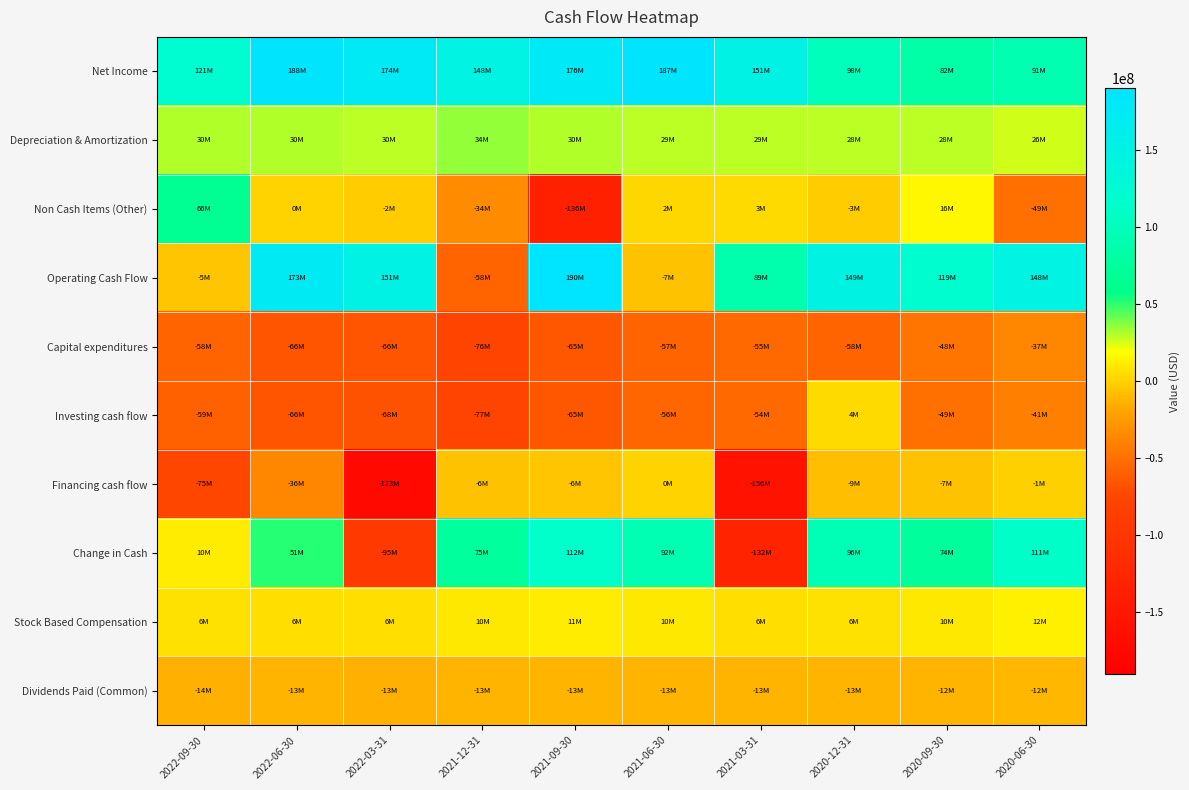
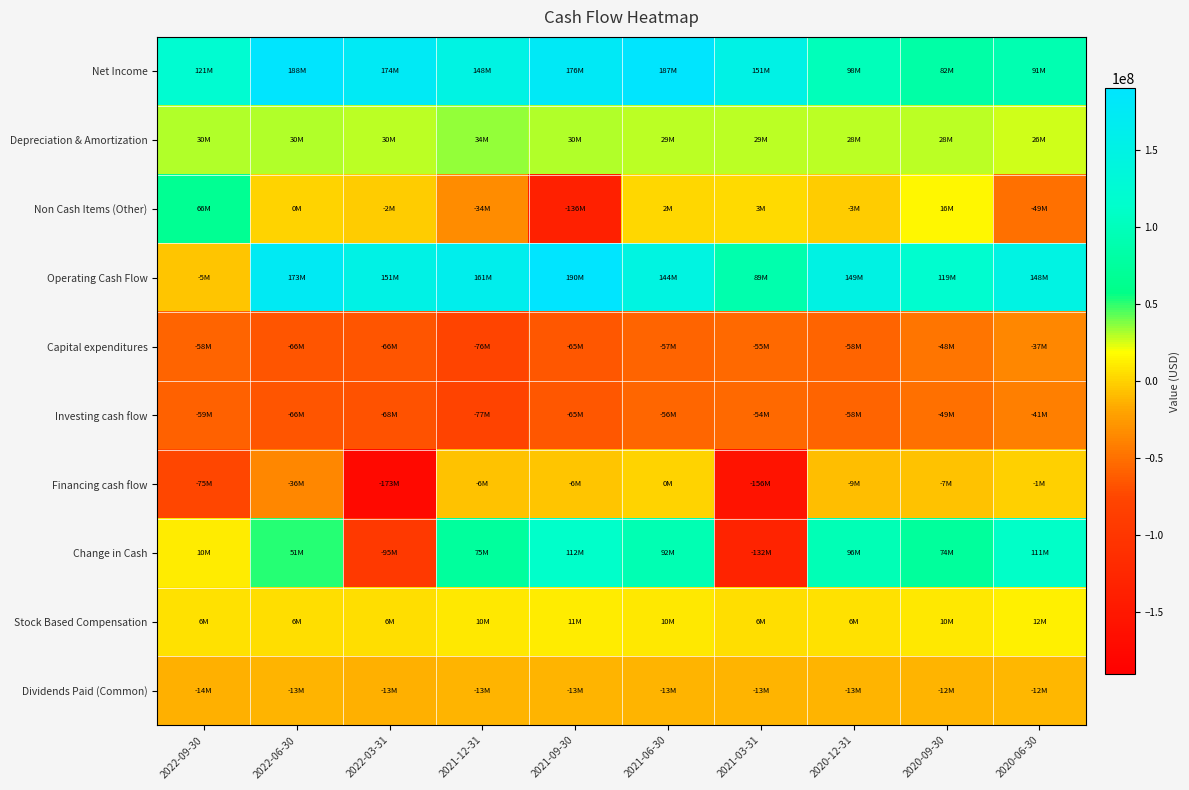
  {
    "Net Income": {
      "2022-09-30": "121M",
      "2022-06-30": "188M",
      "2022-03-31": "174M",
      "2021-12-31": "148M",
      "2021-09-30": "176M",
      "2021-06-30": "187M",
      "2021-03-31": "151M",
      "2020-12-31": "98M",
      "2020-09-30": "82M",
      "2020-06-30": "91M"
    },
    "Depreciation & Amortization": {
      "2022-09-30": "30M",
      "2022-06-30": "30M",
      "2022-03-31": "30M",
      "2021-12-31": "34M",
      "2021-09-30": "30M",
      "2021-06-30": "29M",
      "2021-03-31": "29M",
      "2020-12-31": "28M",
      "2020-09-30": "28M",
      "2020-06-30": "26M"
    },
    "Non Cash Items (Other)": {
      "2022-09-30": "66M",
      "2022-06-30": "0M",
      "2022-03-31": "-2M",
      "2021-12-31": "-34M",
      "2021-09-30": "-136M",
      "2021-06-30": "2M",
      "2021-03-31": "3M",
      "2020-12-31": "-3M",
      "2020-09-30": "16M",
      "2020-06-30": "-49M"
    },
    "Operating Cash Flow": {
      "2022-09-30": "-5M",
      "2022-06-30": "173M",
      "2022-03-31": "151M",
-     "2021-12-31": "-58M",
+     "2021-12-31": "161M",
      "2021-09-30": "190M",
-     "2021-06-30": "-7M",
+     "2021-06-30": "144M",
      "2021-03-31": "89M",
      "2020-12-31": "149M",
      "2020-09-30": "119M",
      "2020-06-30": "148M"
    },
    "Capital expenditures": {
      "2022-09-30": "-58M",
      "2022-06-30": "-66M",
      "2022-03-31": "-66M",
      "2021-12-31": "-76M",
      "2021-09-30": "-65M",
      "2021-06-30": "-57M",
      "2021-03-31": "-55M",
      "2020-12-31": "-58M",
      "2020-09-30": "-48M",
      "2020-06-30": "-37M"
    },
    "Investing cash flow": {
      "2022-09-30": "-59M",
      "2022-06-30": "-66M",
      "2022-03-31": "-68M",
      "2021-12-31": "-77M",
      "2021-09-30": "-65M",
      "2021-06-30": "-56M",
      "2021-03-31": "-54M",
-     "2020-12-31": "4M",
+     "2020-12-31": "-58M",
      "2020-09-30": "-49M",
      "2020-06-30": "-41M"
    },
    "Financing cash flow": {
      "2022-09-30": "-75M",
      "2022-06-30": "-36M",
      "2022-03-31": "-173M",
      "2021-12-31": "-6M",
      "2021-09-30": "-6M",
      "2021-06-30": "0M",
      "2021-03-31": "-156M",
      "2020-12-31": "-9M",
      "2020-09-30": "-7M",
      "2020-06-30": "-1M"
    },
    "Change in Cash": {
      "2022-09-30": "10M",
      "2022-06-30": "51M",
      "2022-03-31": "-95M",
      "2021-12-31": "75M",
      "2021-09-30": "112M",
      "2021-06-30": "92M",
      "2021-03-31": "-132M",
      "2020-12-31": "96M",
      "2020-09-30": "74M",
      "2020-06-30": "111M"
    },
    "Stock Based Compensation": {
      "2022-09-30": "6M",
      "2022-06-30": "6M",
      "2022-03-31": "6M",
      "2021-12-31": "10M",
      "2021-09-30": "11M",
      "2021-06-30": "10M",
      "2021-03-31": "6M",
      "2020-12-31": "6M",
      "2020-09-30": "10M",
      "2020-06-30": "12M"
    },
    "Dividends Paid (Common)": {
      "2022-09-30": "-14M",
      "2022-06-30": "-13M",
      "2022-03-31": "-13M",
      "2021-12-31": "-13M",
      "2021-09-30": "-13M",
      "2021-06-30": "-13M",
      "2021-03-31": "-13M",
      "2020-12-31": "-13M",
      "2020-09-30": "-12M",
      "2020-06-30": "-12M"
    }
  }
